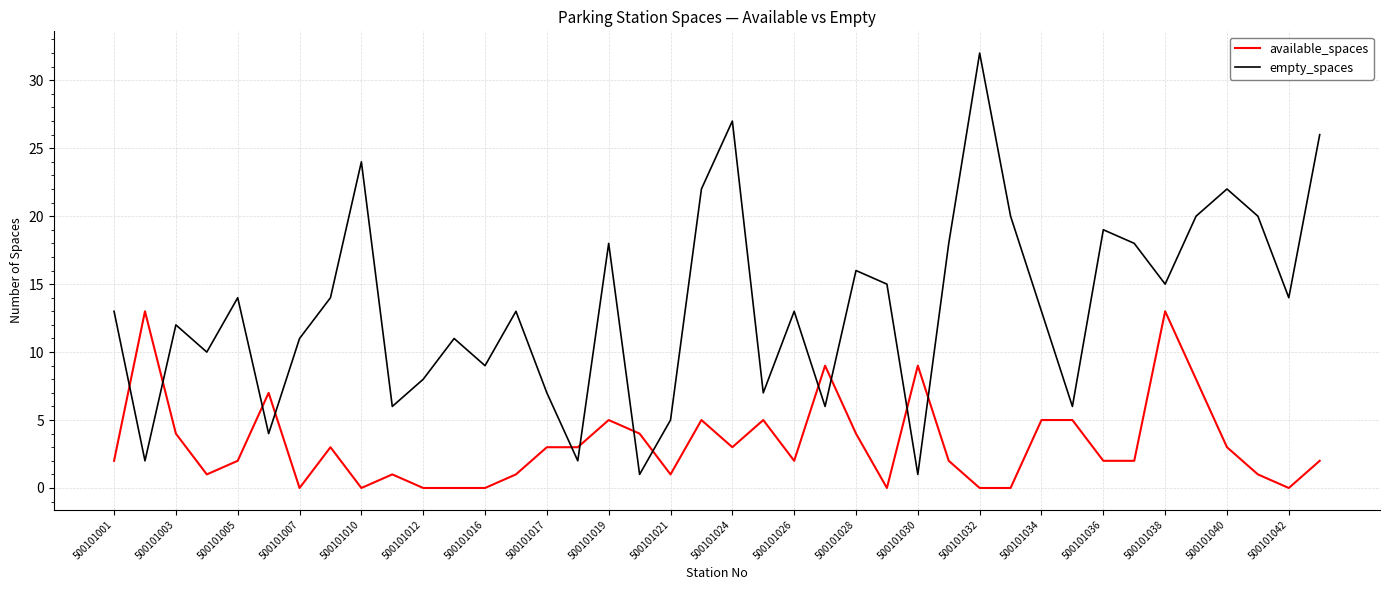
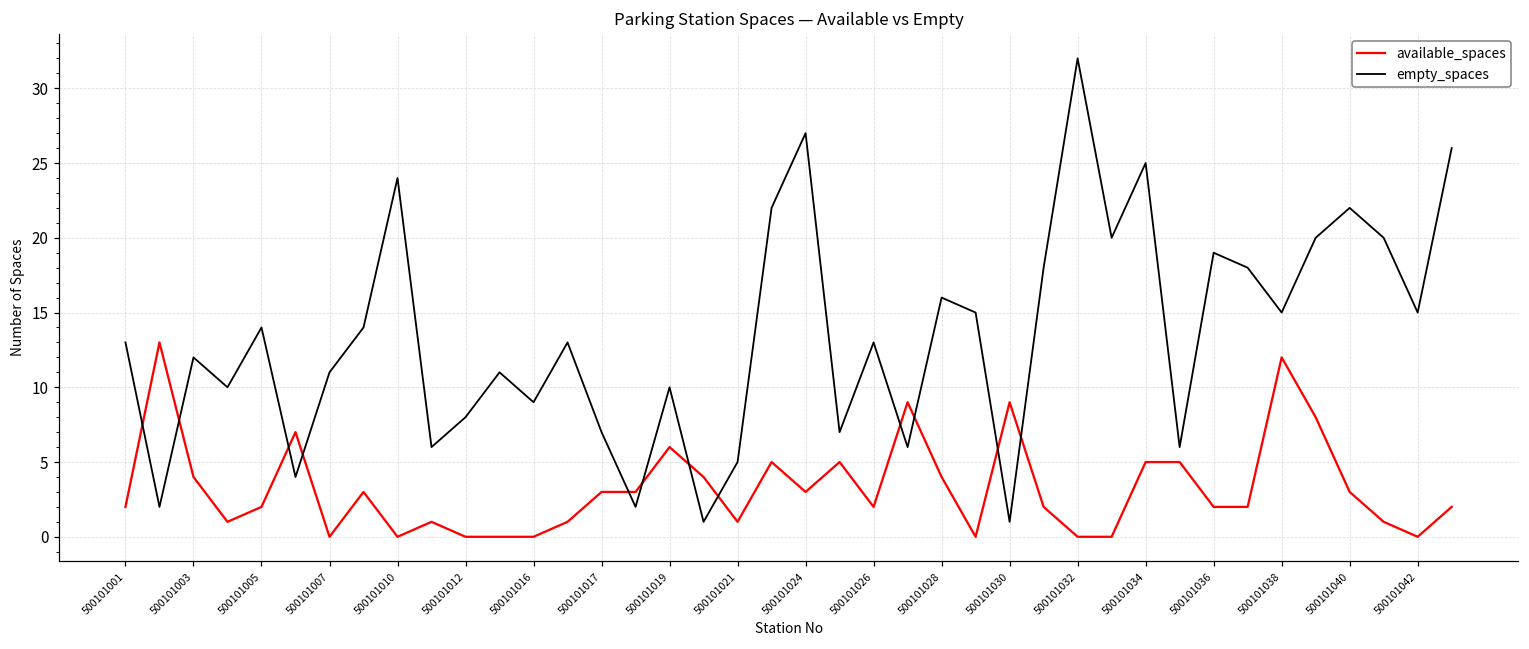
  {
    "available_spaces": {
      "500101001": 2,
      "500101003": 4,
      "500101005": 2,
      "500101007": 0,
      "500101010": 0,
      "500101012": 0,
      "500101016": 0,
      "500101017": 3,
-     "500101019": 5,
+     "500101019": 6,
      "500101021": 1,
      "500101024": 3,
      "500101026": 2,
      "500101028": 4,
      "500101030": 9,
      "500101032": 0,
      "500101034": 5,
      "500101036": 2,
-     "500101038": 13,
+     "500101038": 12,
      "500101040": 3,
      "500101042": 0
    },
    "empty_spaces": {
      "500101001": 13,
      "500101003": 12,
      "500101005": 14,
      "500101007": 11,
      "500101010": 24,
      "500101012": 8,
      "500101016": 9,
      "500101017": 7,
-     "500101019": 18,
+     "500101019": 10,
      "500101021": 5,
      "500101024": 27,
      "500101026": 13,
      "500101028": 16,
      "500101030": 1,
      "500101032": 32,
-     "500101034": 13,
+     "500101034": 25,
      "500101036": 19,
      "500101038": 15,
      "500101040": 22,
-     "500101042": 14
+     "500101042": 15
    }
  }
